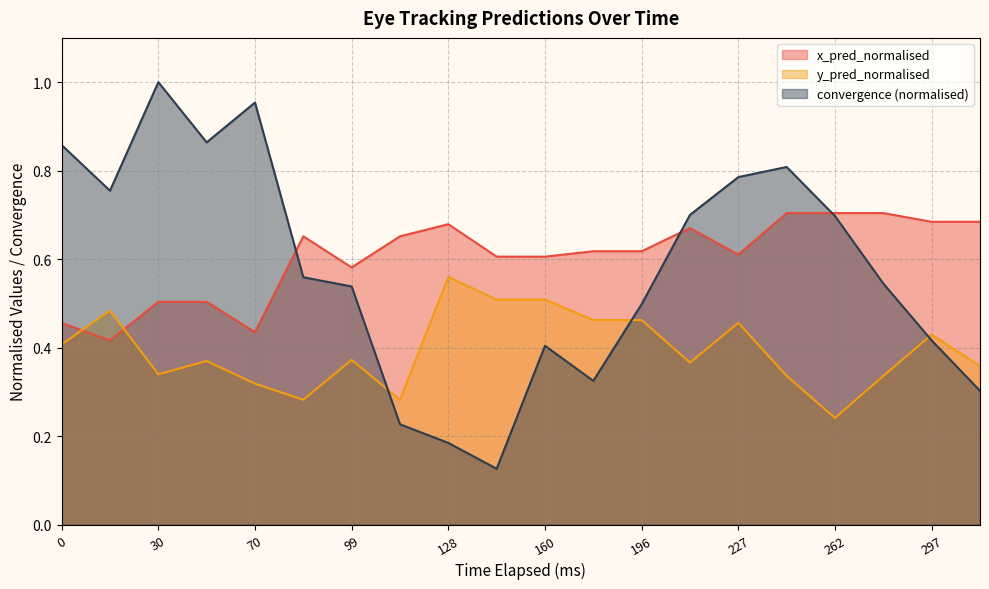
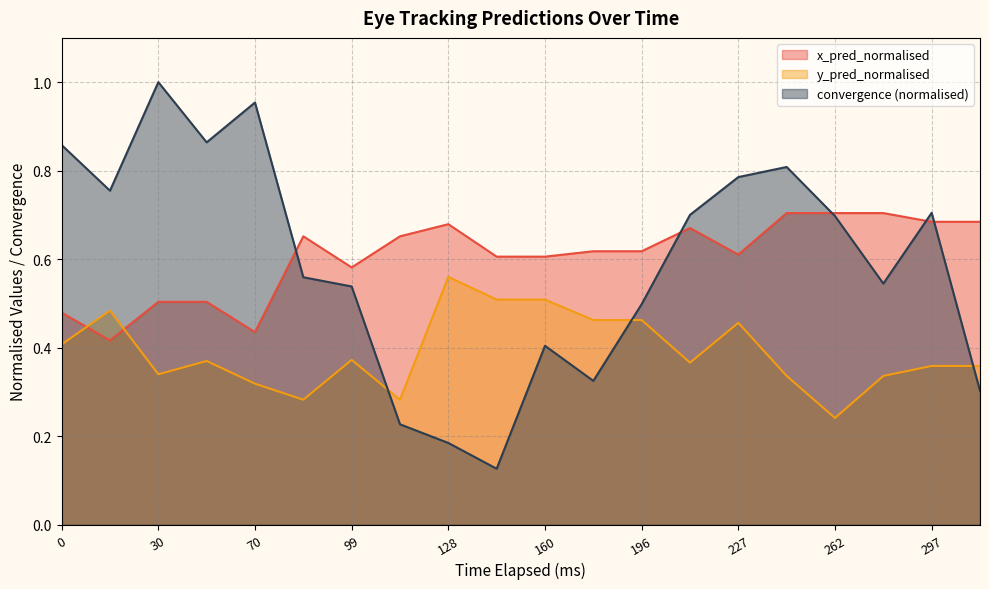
  {
    "x_pred_normalised": {
-     "0": 0.46,
+     "0": 0.48,
      "30": 0.50,
      "70": 0.44,
      "99": 0.58,
      "128": 0.68,
      "160": 0.61,
      "196": 0.62,
      "227": 0.61,
      "262": 0.70,
      "297": 0.68
    },
    "y_pred_normalised": {
      "0": 0.41,
      "30": 0.34,
      "70": 0.32,
      "99": 0.37,
      "128": 0.56,
      "160": 0.51,
      "196": 0.46,
      "227": 0.46,
      "262": 0.24,
-     "297": 0.43
+     "297": 0.36
    },
    "convergence (normalised)": {
      "0": 0.86,
      "30": 1.00,
      "70": 0.95,
      "99": 0.54,
      "128": 0.18,
      "160": 0.40,
      "196": 0.50,
      "227": 0.79,
      "262": 0.70,
-     "297": 0.42
+     "297": 0.70
    }
  }
